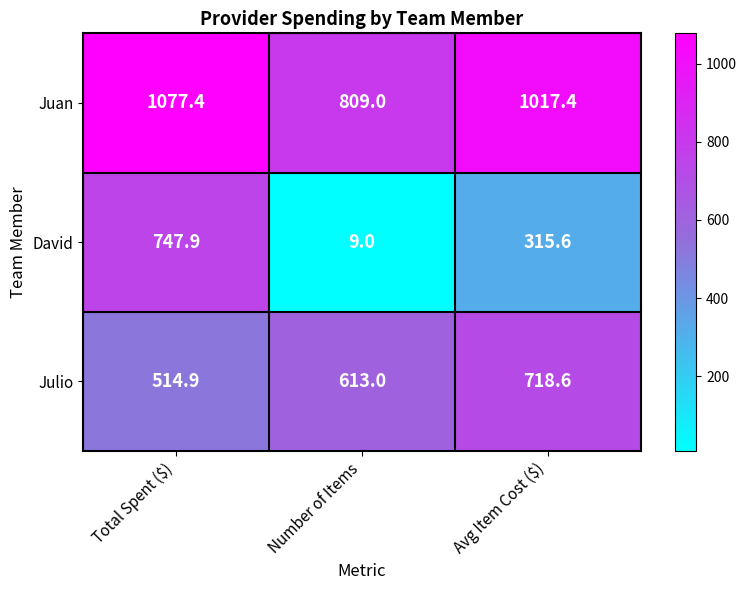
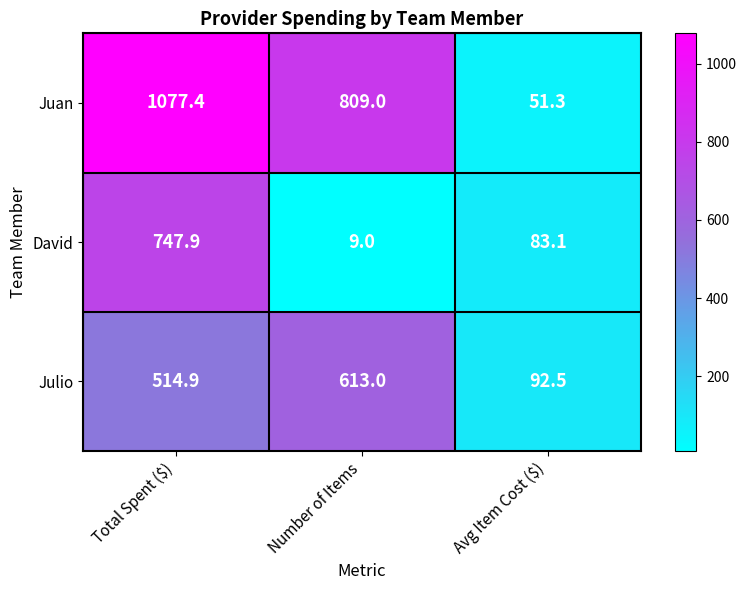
  {
    "Juan": {
      "Total Spent ($)": 1077.4,
      "Number of Items": 809.0,
-     "Avg Item Cost ($)": 1017.4
+     "Avg Item Cost ($)": 51.3
    },
    "David": {
      "Total Spent ($)": 747.9,
      "Number of Items": 9.0,
-     "Avg Item Cost ($)": 315.6
+     "Avg Item Cost ($)": 83.1
    },
    "Julio": {
      "Total Spent ($)": 514.9,
      "Number of Items": 613.0,
-     "Avg Item Cost ($)": 718.6
+     "Avg Item Cost ($)": 92.5
    }
  }
